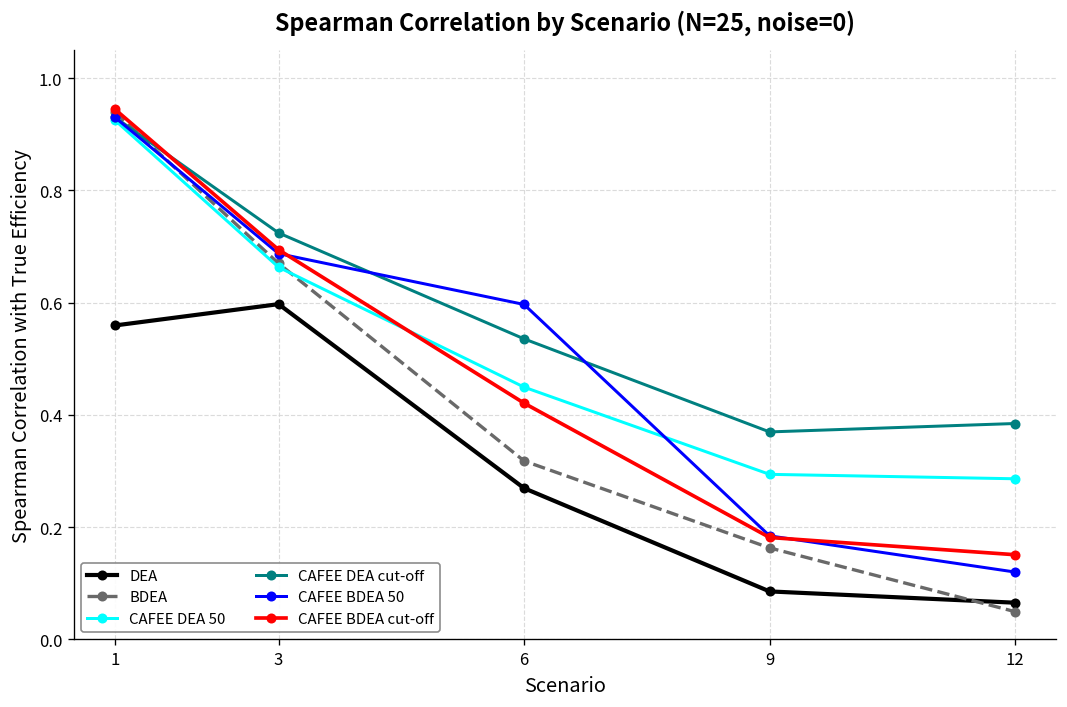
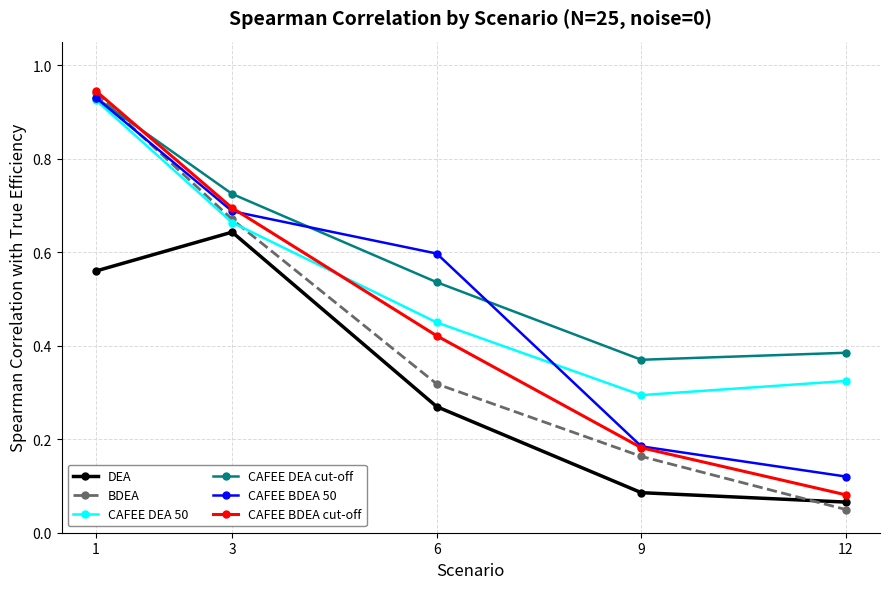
  {
    "DEA": {
      "1": 0.56,
-     "3": 0.60,
+     "3": 0.64,
      "6": 0.27,
      "9": 0.09,
      "12": 0.07
    },
    "BDEA": {
      "3": 0.67,
      "6": 0.32,
      "9": 0.16,
      "12": 0.05
    },
    "CAFEE DEA 50": {
      "3": 0.66,
      "6": 0.45,
      "9": 0.29,
-     "12": 0.29
+     "12": 0.32
    },
    "CAFEE DEA cut-off": {
      "3": 0.72,
      "6": 0.54,
      "9": 0.37,
      "12": 0.38
    },
    "CAFEE BDEA 50": {
      "3": 0.69,
      "6": 0.60,
      "12": 0.12
    },
    "CAFEE BDEA cut-off": {
      "3": 0.69,
      "6": 0.42,
-     "12": 0.15
+     "12": 0.08
    }
  }
